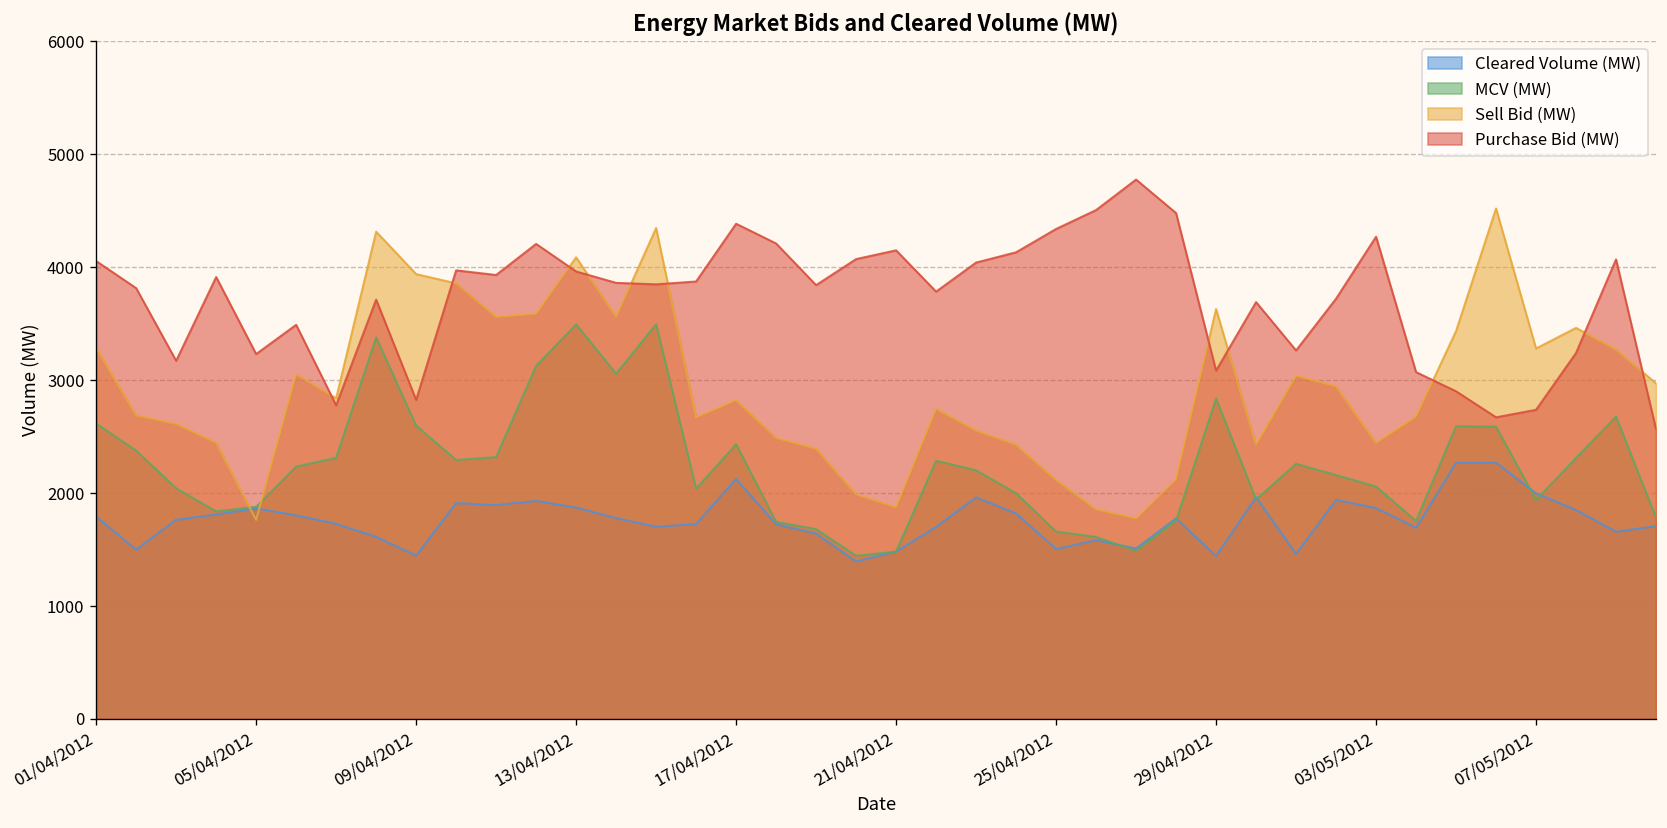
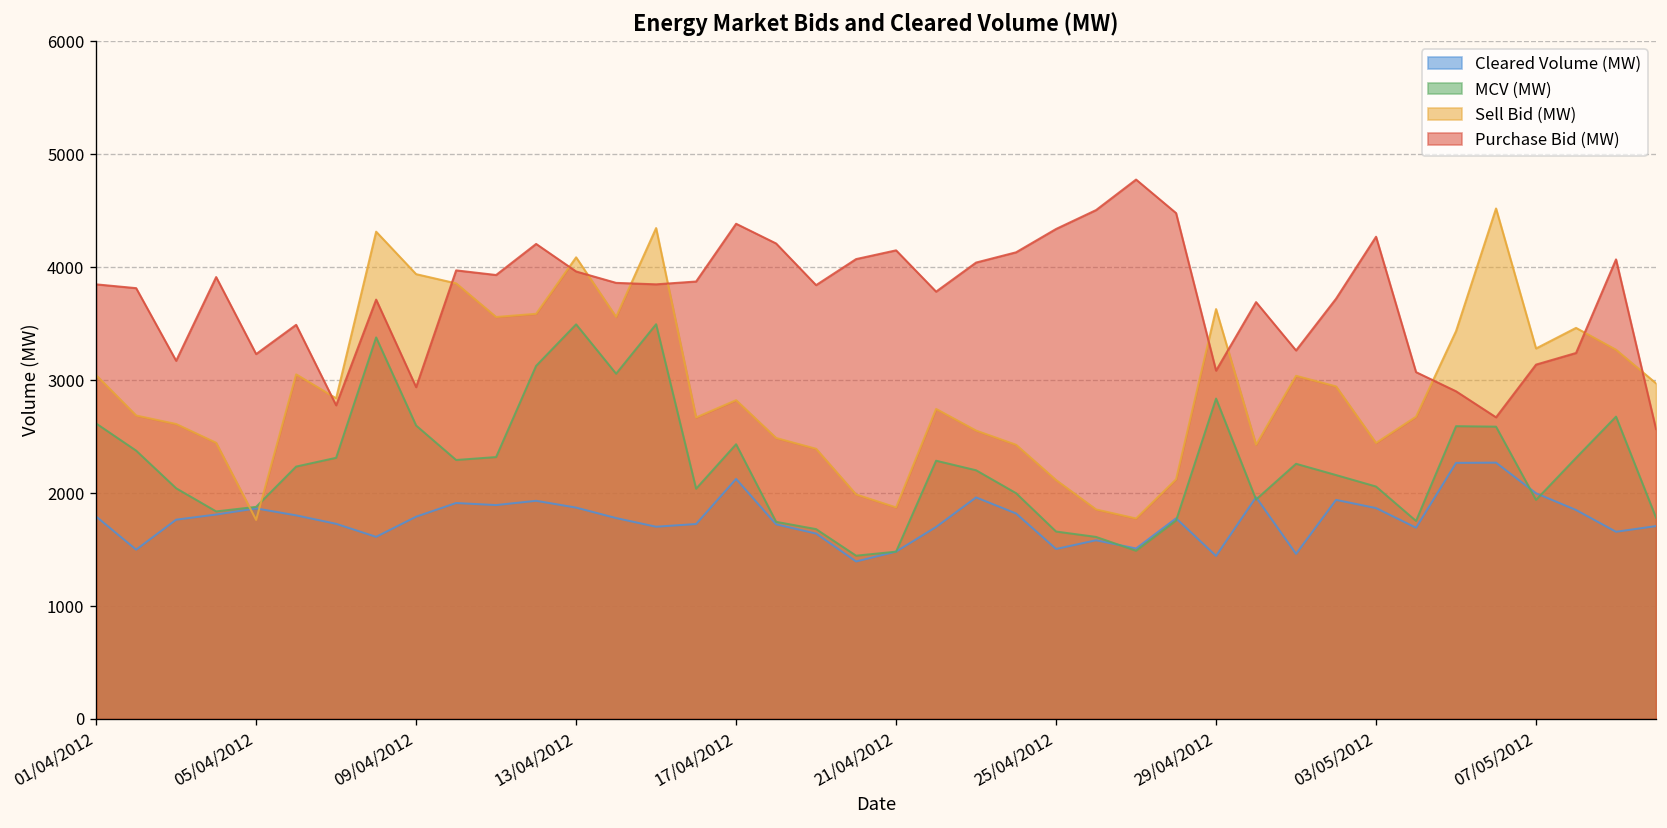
  {
    "Cleared Volume (MW)": {
      "01/04/2012": 1800,
-     "09/04/2012": 1400,
+     "09/04/2012": 1800,
      "13/04/2012": 1900,
      "17/04/2012": 2100,
      "25/04/2012": 1500,
      "29/04/2012": 1400,
      "03/05/2012": 1900,
      "07/05/2012": 2000
    },
    "MCV (MW)": {
      "01/04/2012": 2600,
      "09/04/2012": 2600,
      "13/04/2012": 3500,
      "17/04/2012": 2400,
      "25/04/2012": 1700,
      "29/04/2012": 2800,
      "03/05/2012": 2100,
      "07/05/2012": 1900
    },
    "Sell Bid (MW)": {
-     "01/04/2012": 3300,
+     "01/04/2012": 3000,
      "05/04/2012": 1800,
      "09/04/2012": 3900,
      "13/04/2012": 4100,
      "17/04/2012": 2800,
      "21/04/2012": 1900,
      "25/04/2012": 2100,
      "29/04/2012": 3600,
      "03/05/2012": 2400,
      "07/05/2012": 3300
    },
    "Purchase Bid (MW)": {
-     "01/04/2012": 4100,
+     "01/04/2012": 3800,
      "05/04/2012": 3200,
-     "09/04/2012": 2800,
+     "09/04/2012": 2900,
      "13/04/2012": 4000,
      "17/04/2012": 4400,
      "21/04/2012": 4100,
      "25/04/2012": 4300,
      "29/04/2012": 3100,
      "03/05/2012": 4300,
-     "07/05/2012": 2700
+     "07/05/2012": 3100
    }
  }
